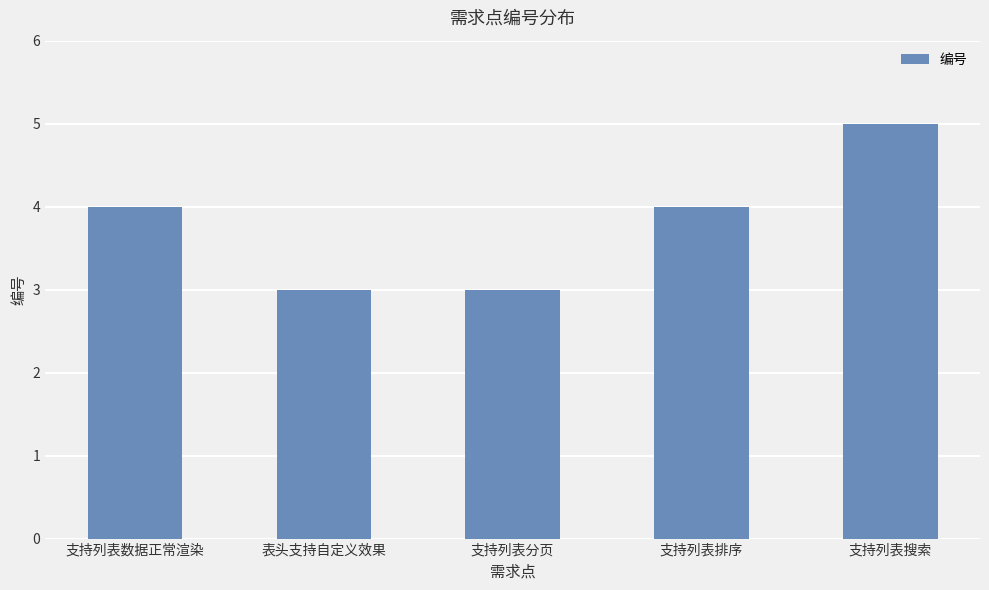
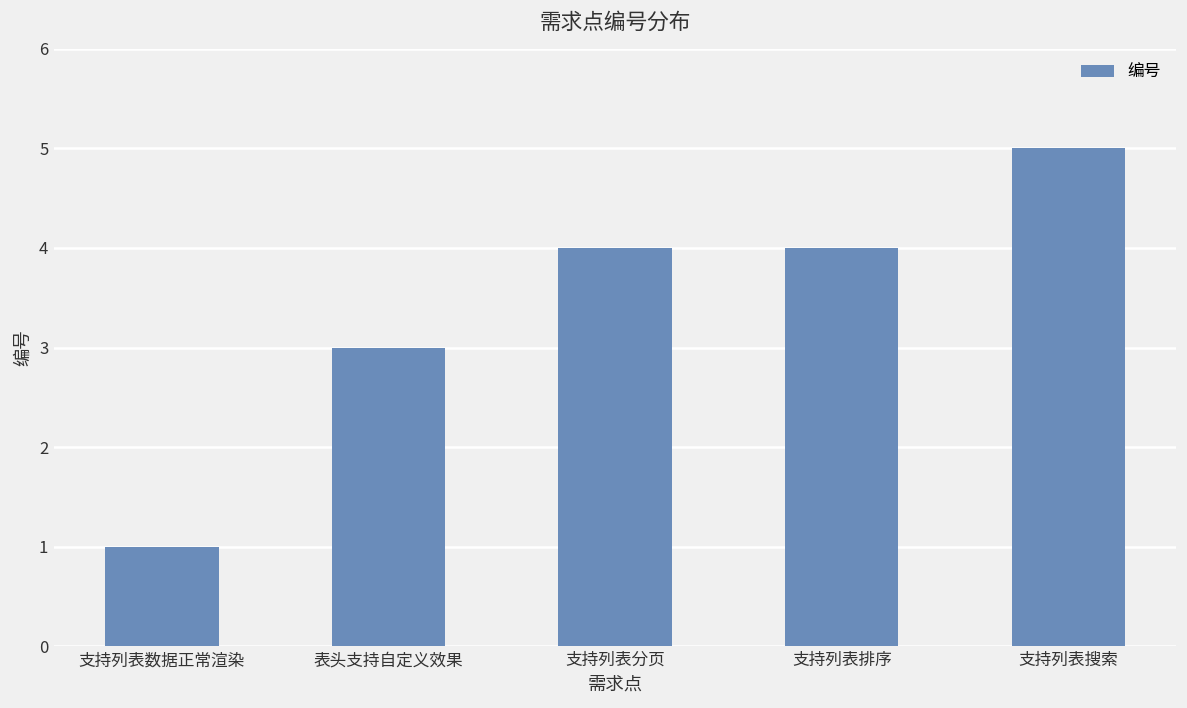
  {
-   "支持列表数据正常渲染": 4,
+   "支持列表数据正常渲染": 1,
    "表头支持自定义效果": 3,
-   "支持列表分页": 3,
+   "支持列表分页": 4,
    "支持列表排序": 4,
    "支持列表搜索": 5
  }
